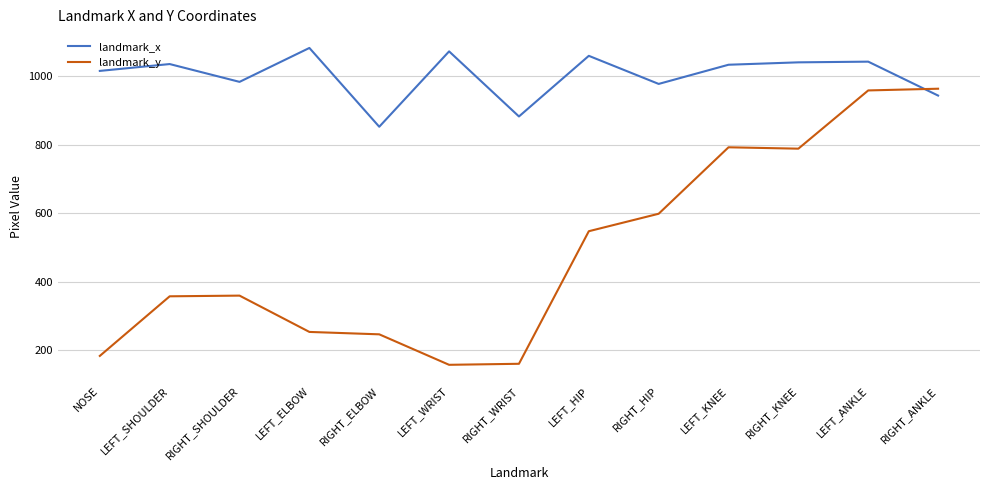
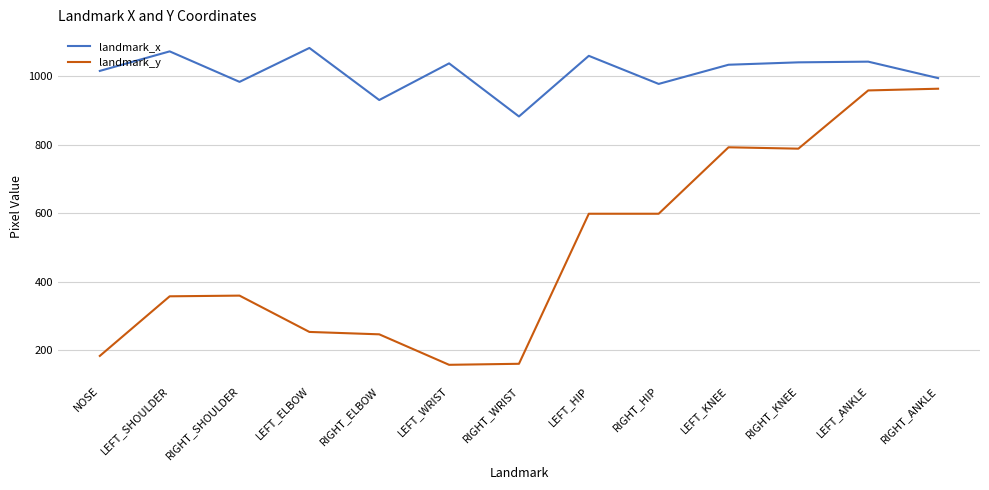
  {
    "landmark_x": {
      "NOSE": 1020,
-     "LEFT_SHOULDER": 1040,
+     "LEFT_SHOULDER": 1070,
      "RIGHT_SHOULDER": 980,
      "LEFT_ELBOW": 1080,
-     "RIGHT_ELBOW": 850,
-     "LEFT_WRIST": 1070,
+     "RIGHT_ELBOW": 930,
+     "LEFT_WRIST": 1040,
      "RIGHT_WRIST": 880,
      "LEFT_HIP": 1060,
      "RIGHT_HIP": 980,
      "LEFT_KNEE": 1030,
      "RIGHT_KNEE": 1040,
      "LEFT_ANKLE": 1040,
-     "RIGHT_ANKLE": 940
+     "RIGHT_ANKLE": 1000
    },
    "landmark_y": {
      "NOSE": 180,
      "LEFT_SHOULDER": 360,
      "RIGHT_SHOULDER": 360,
      "LEFT_ELBOW": 250,
      "RIGHT_ELBOW": 250,
      "LEFT_WRIST": 160,
      "RIGHT_WRIST": 160,
-     "LEFT_HIP": 550,
+     "LEFT_HIP": 600,
      "RIGHT_HIP": 600,
      "LEFT_KNEE": 790,
      "RIGHT_KNEE": 790,
      "LEFT_ANKLE": 960,
      "RIGHT_ANKLE": 960
    }
  }
